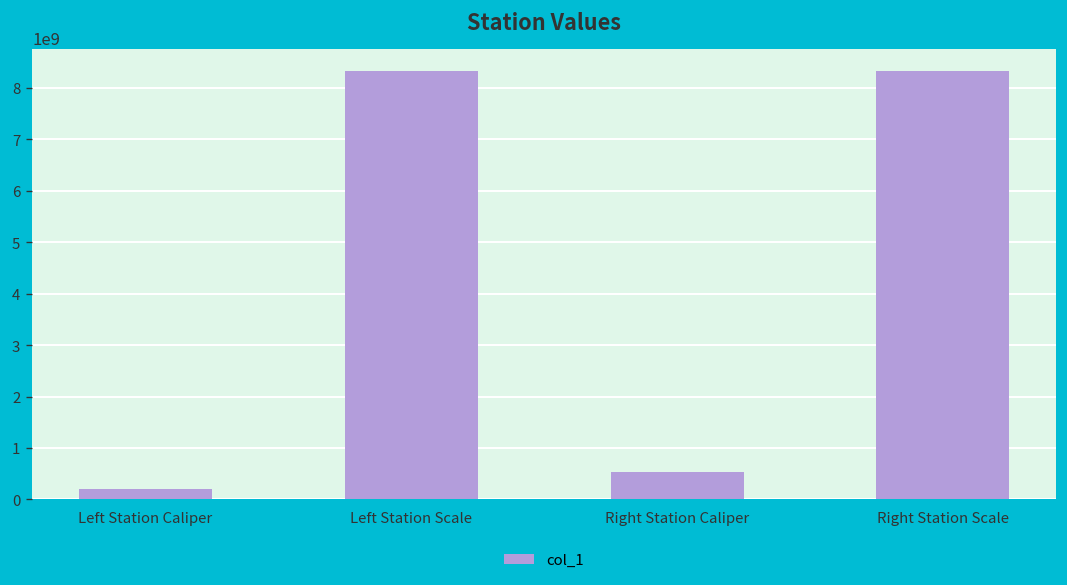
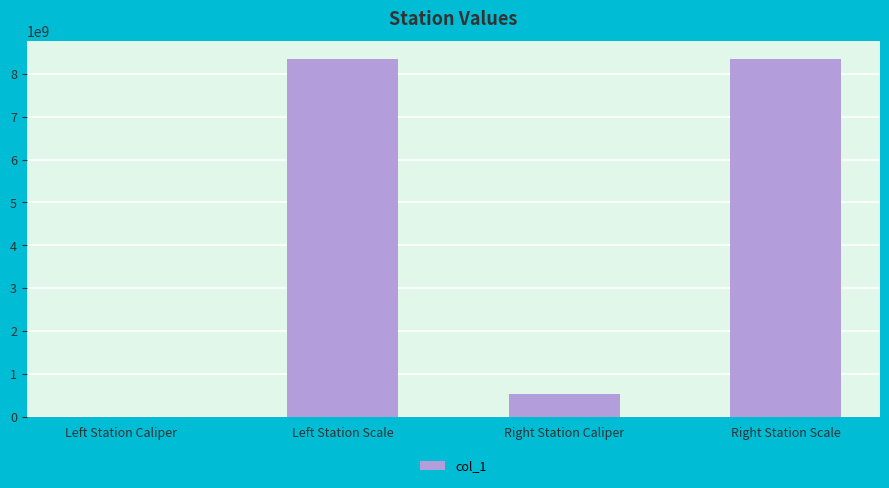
  {
-   "Left Station Caliper": 200000000,
+   "Left Station Caliper": 0,
    "Left Station Scale": 8300000000,
    "Right Station Caliper": 500000000,
    "Right Station Scale": 8300000000
  }
